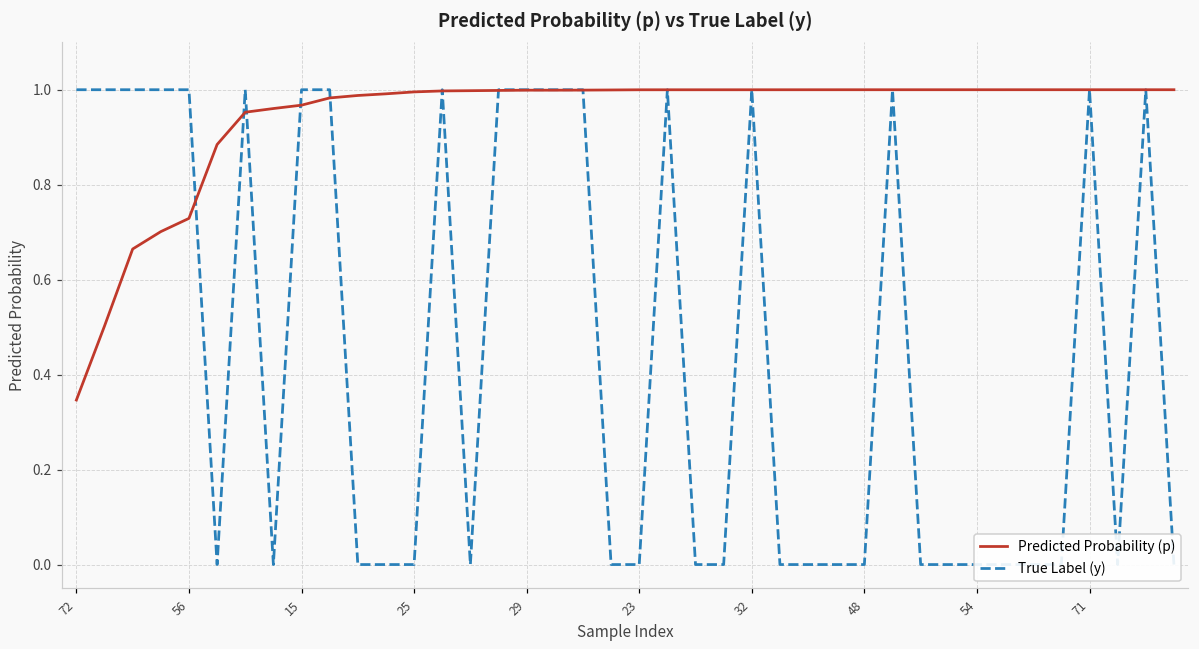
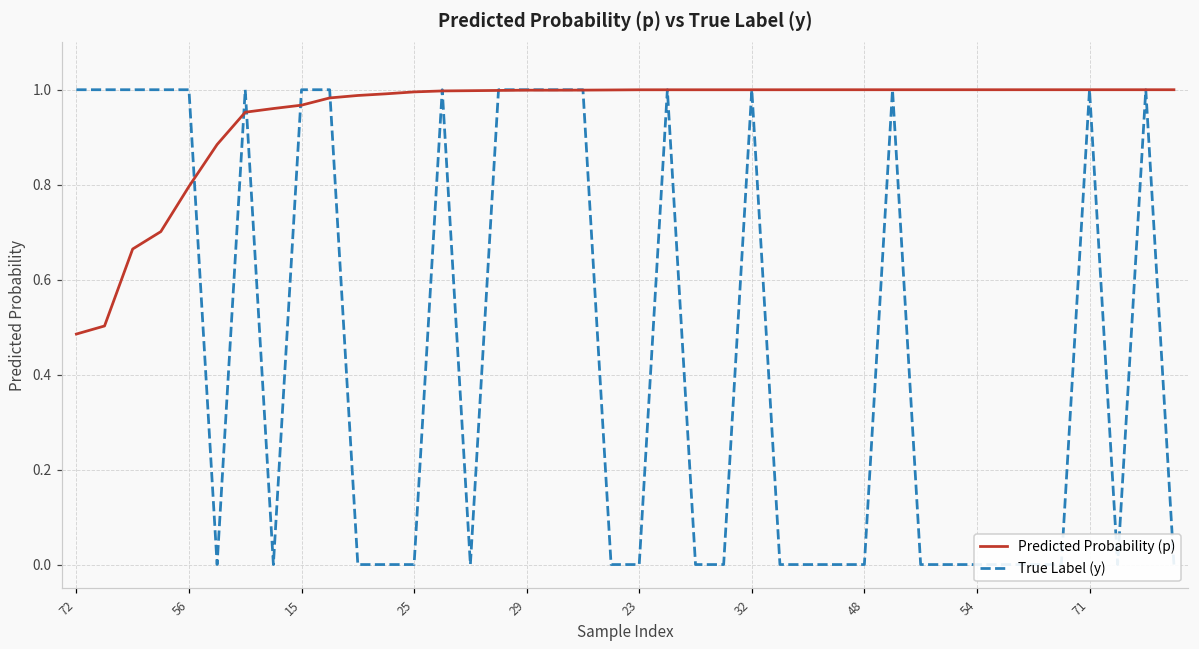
  {
    "Predicted Probability (p)": {
-     "72": 0.35,
-     "56": 0.73,
+     "72": 0.49,
+     "56": 0.80,
      "48": 1.00,
      "54": 1.00
    },
    "True Label (y)": {
      "72": 1.00,
      "56": 1.00,
      "48": 0.00
    }
  }
